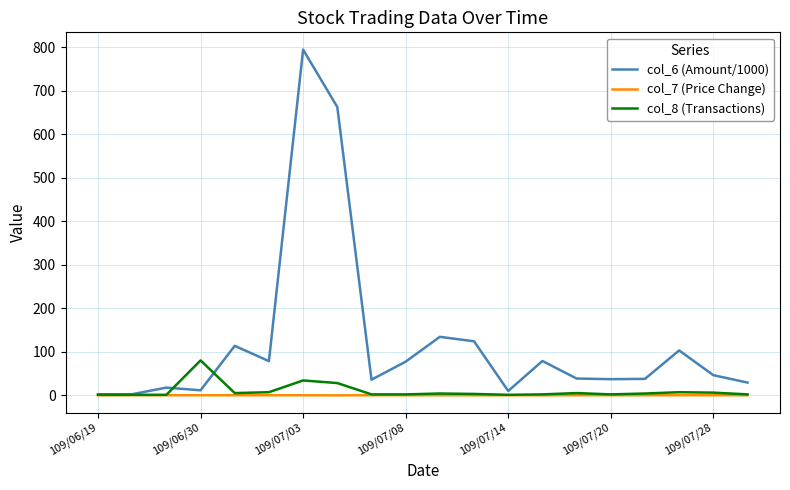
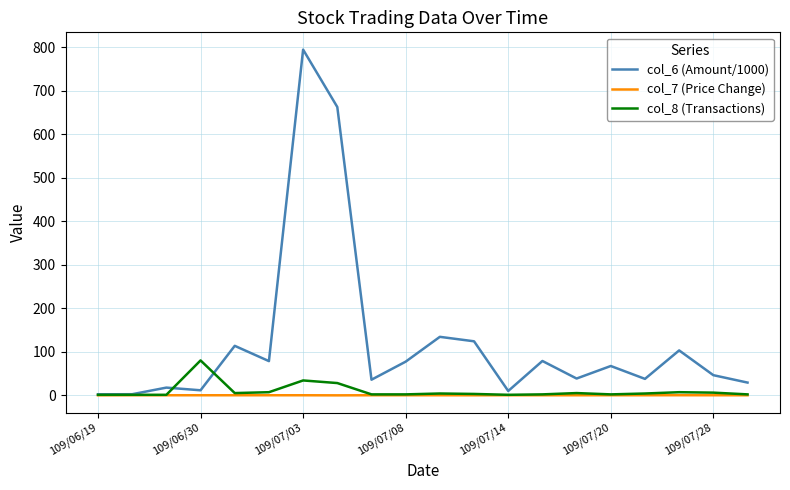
  {
    "col_6 (Amount/1000)": {
      "109/06/30": 10,
      "109/07/03": 790,
      "109/07/08": 80,
      "109/07/14": 10,
-     "109/07/20": 40,
+     "109/07/20": 70,
      "109/07/28": 50
    },
    "col_7 (Price Change)": {
      "109/06/30": 0,
      "109/07/03": 0,
      "109/07/28": 0
    },
    "col_8 (Transactions)": {
      "109/06/30": 80,
      "109/07/03": 30,
      "109/07/28": 10
    }
  }
